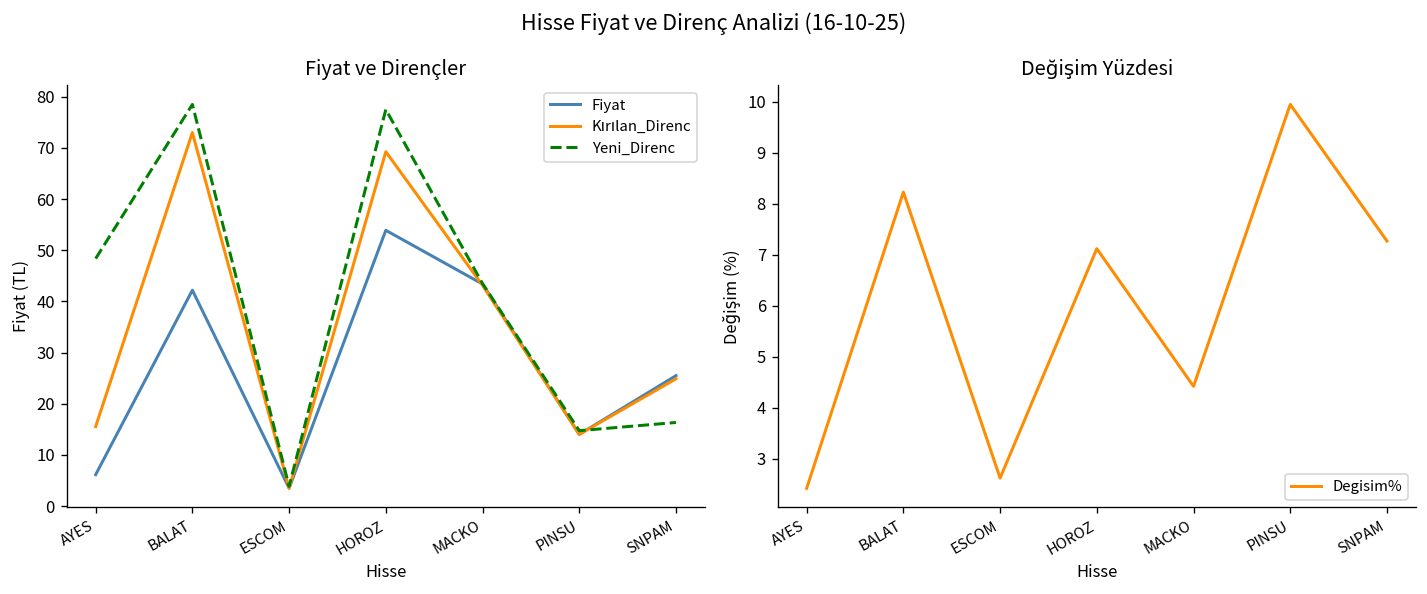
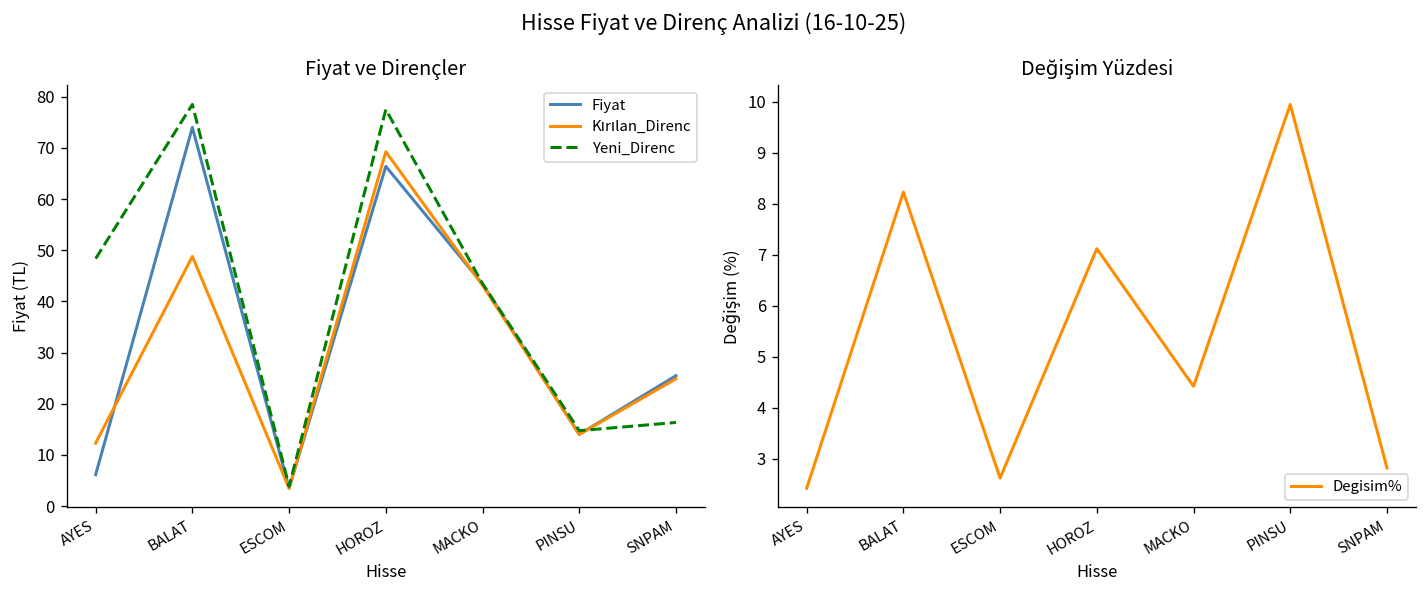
  {
    "Fiyat ve Dirençler": {
      "Fiyat": {
        "AYES": 6,
-       "BALAT": 42,
-       "HOROZ": 54,
+       "BALAT": 74,
+       "HOROZ": 66,
        "SNPAM": 26
      },
      "Kırılan_Direnc": {
-       "AYES": 16,
-       "BALAT": 73,
+       "AYES": 12,
+       "BALAT": 49,
        "HOROZ": 69,
        "SNPAM": 25
      },
      "Yeni_Direnc": {
        "AYES": 48,
        "BALAT": 79,
        "HOROZ": 78,
        "PINSU": 15,
        "SNPAM": 16
      }
    },
    "Değişim Yüzdesi": {
      "AYES": 2.4,
      "BALAT": 8.2,
      "ESCOM": 2.6,
      "HOROZ": 7.1,
      "MACKO": 4.4,
      "PINSU": 10.0,
-     "SNPAM": 7.3
+     "SNPAM": 2.8
    }
  }
